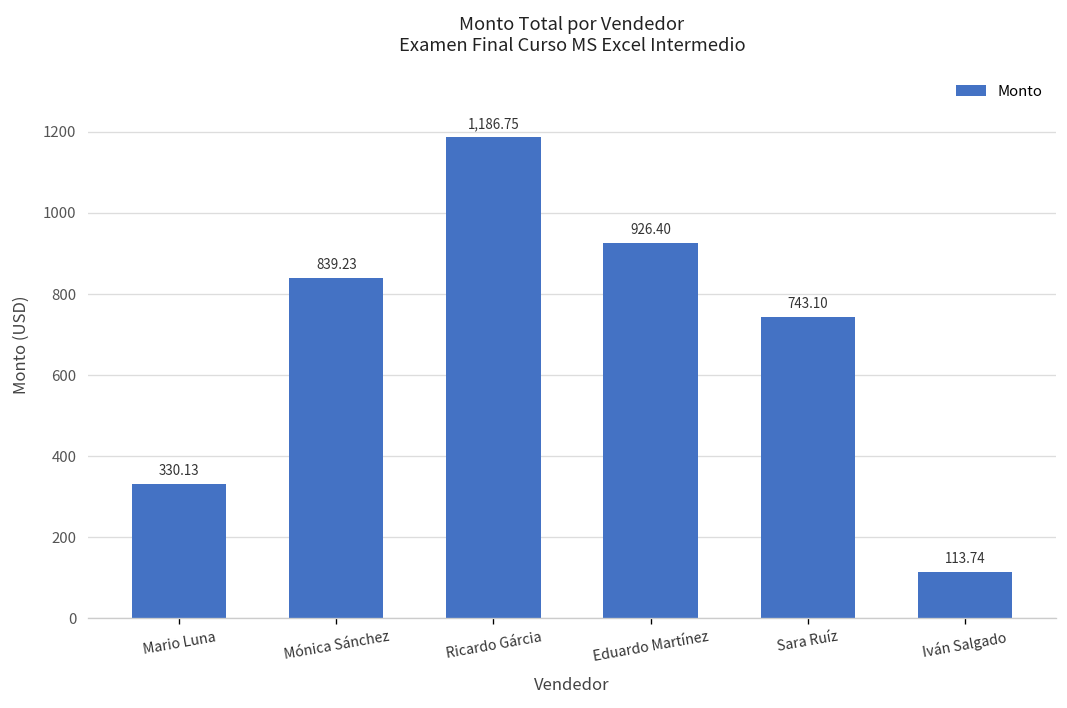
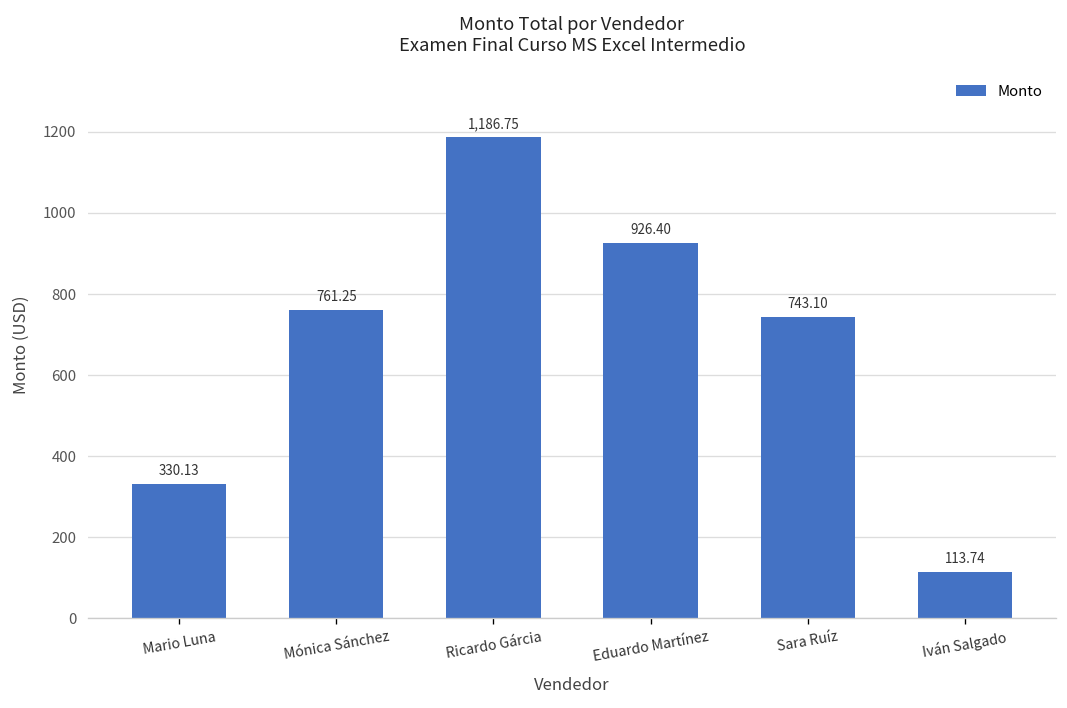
  {
    "Mario Luna": "330.13",
-   "Mónica Sánchez": "839.23",
+   "Mónica Sánchez": "761.25",
    "Ricardo Gárcia": "1,186.75",
    "Eduardo Martínez": "926.40",
    "Sara Ruíz": "743.10",
    "Iván Salgado": "113.74"
  }
